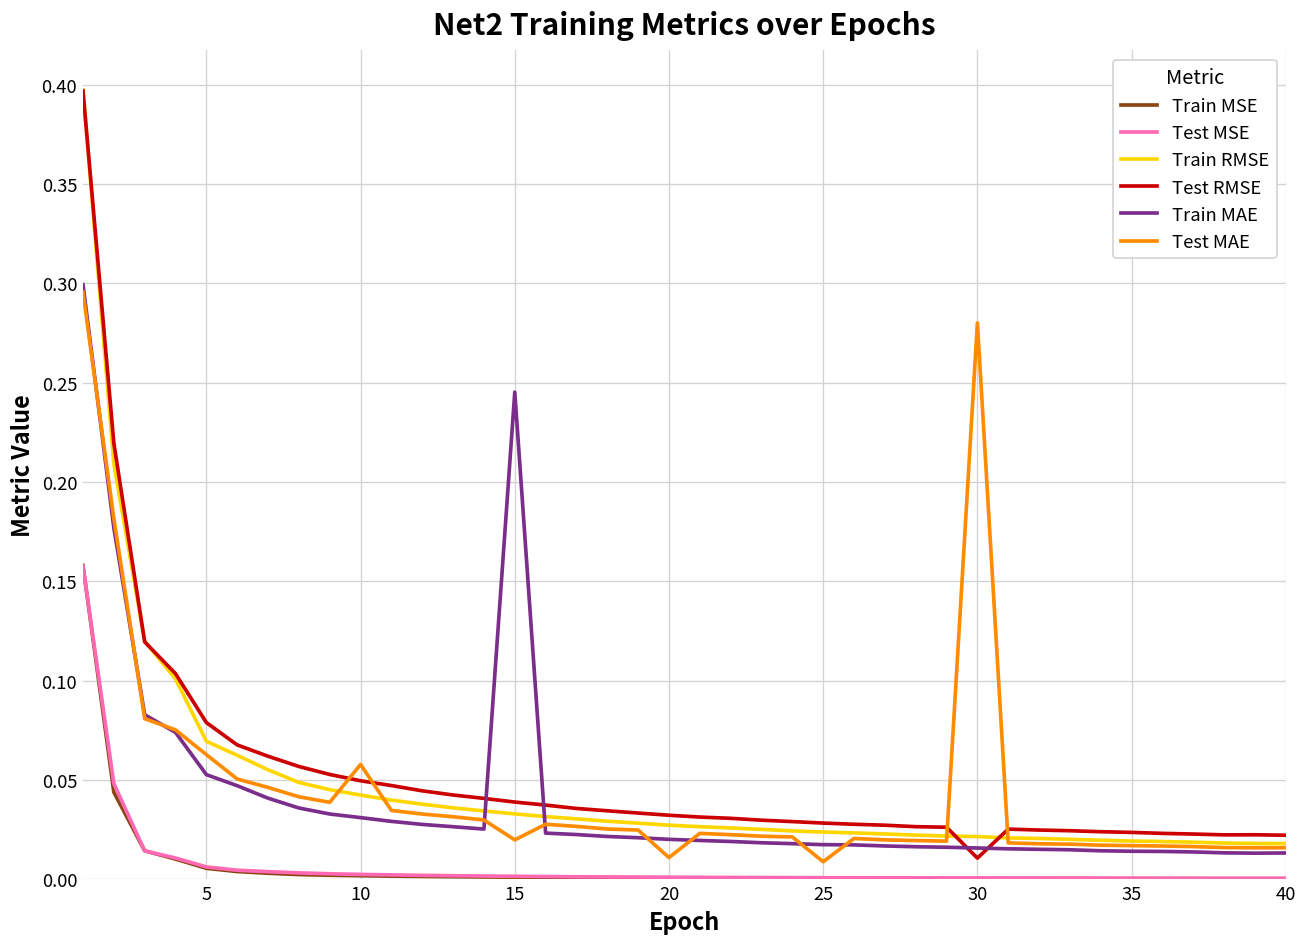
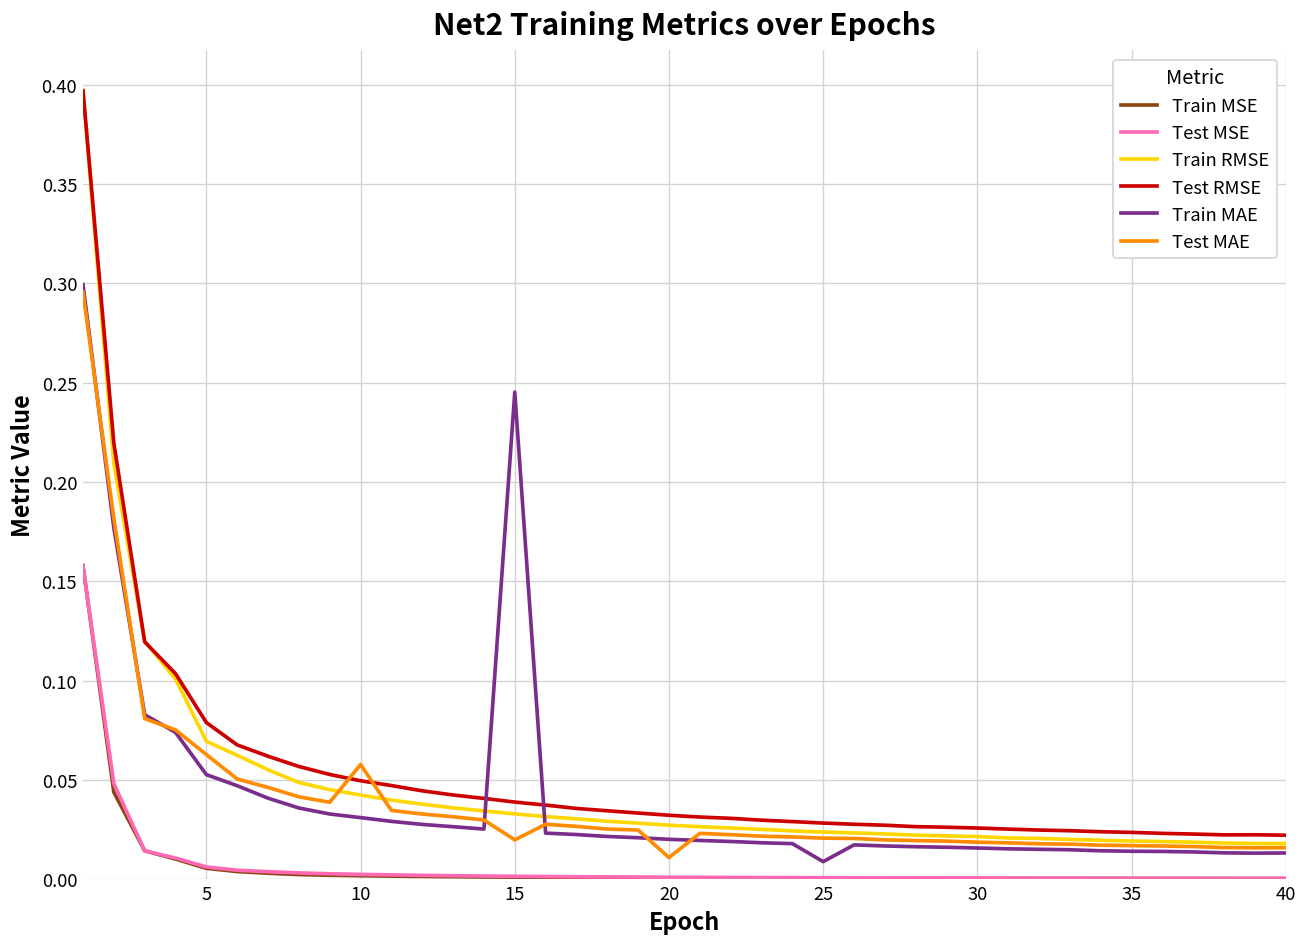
  {
    "Train RMSE": {
      "5": 0.069,
      "10": 0.042,
      "15": 0.033,
      "20": 0.027,
      "25": 0.024,
      "30": 0.022,
      "35": 0.019,
      "40": 0.018
    },
    "Test RMSE": {
      "5": 0.079,
      "10": 0.050,
      "15": 0.039,
      "20": 0.032,
      "25": 0.028,
-     "30": 0.011,
+     "30": 0.026,
      "35": 0.024,
      "40": 0.022
    },
    "Train MAE": {
      "5": 0.053,
      "10": 0.031,
      "15": 0.245,
      "20": 0.020,
-     "25": 0.017,
+     "25": 0.009,
      "30": 0.016,
      "35": 0.014,
      "40": 0.013
    },
    "Test MAE": {
      "5": 0.063,
      "10": 0.058,
      "15": 0.020,
      "20": 0.011,
-     "25": 0.009,
-     "30": 0.280,
+     "25": 0.021,
+     "30": 0.019,
      "35": 0.017,
      "40": 0.016
    }
  }
